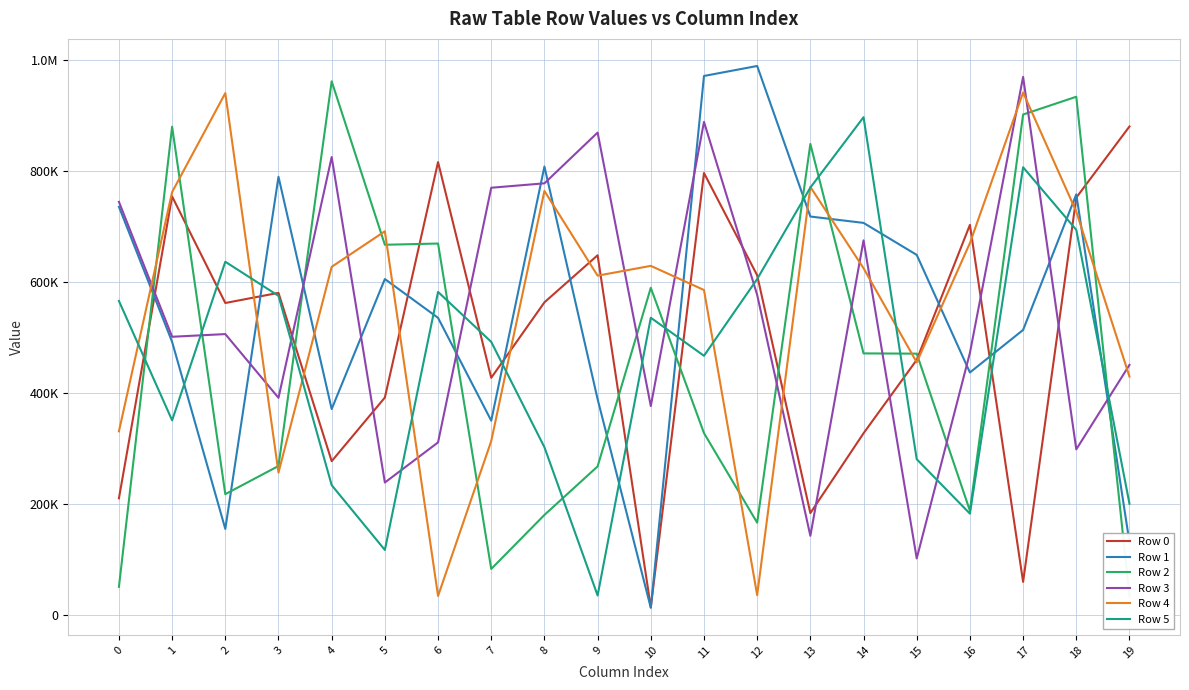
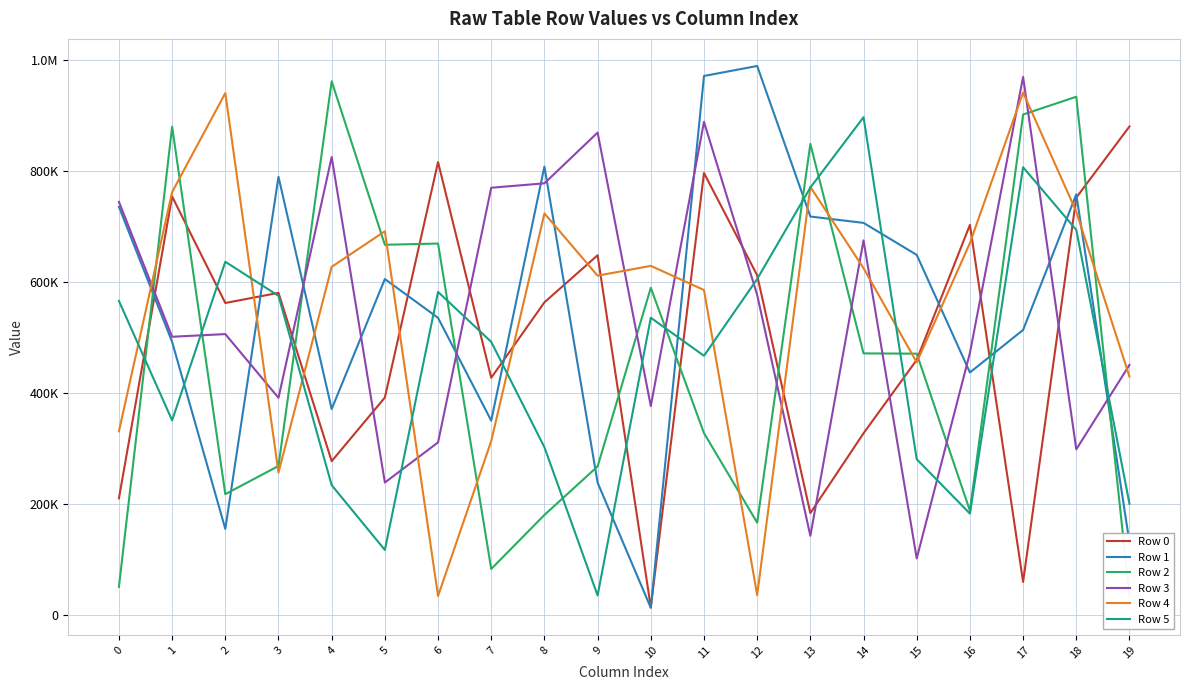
  {
    "Row 0": {
      "0": 210000,
      "1": 750000,
      "2": 560000,
      "3": 580000,
      "4": 280000,
      "5": 390000,
      "6": 820000,
      "7": 430000,
      "8": 560000,
      "9": 650000,
      "11": 800000,
      "12": 610000,
      "13": 180000,
      "14": 330000,
      "16": 700000,
      "17": 60000,
      "18": 750000,
      "19": 880000
    },
    "Row 1": {
      "0": 740000,
      "1": 490000,
      "2": 160000,
      "3": 790000,
      "4": 370000,
      "5": 610000,
      "6": 540000,
      "7": 350000,
      "8": 810000,
-     "9": 390000,
+     "9": 240000,
      "11": 970000,
      "12": 990000,
      "13": 720000,
      "14": 710000,
      "15": 650000,
      "16": 440000,
      "17": 510000,
      "18": 760000
    },
    "Row 3": {
      "0": 740000,
      "1": 500000,
      "2": 510000,
      "3": 390000,
      "4": 820000,
      "5": 240000,
      "6": 310000,
      "7": 770000,
      "8": 780000,
      "9": 870000,
      "10": 380000,
      "11": 890000,
      "12": 580000,
      "13": 140000,
      "14": 670000,
      "15": 100000,
      "16": 470000,
      "17": 970000,
      "18": 300000,
      "19": 450000
    },
    "Row 4": {
      "0": 330000,
      "1": 760000,
      "2": 940000,
      "3": 260000,
      "4": 630000,
      "5": 690000,
      "6": 40000,
      "7": 310000,
-     "8": 760000,
+     "8": 720000,
      "9": 610000,
      "10": 630000,
      "11": 590000,
      "12": 40000,
      "14": 620000,
      "16": 670000,
      "17": 940000,
      "18": 730000,
      "19": 430000
    }
  }
